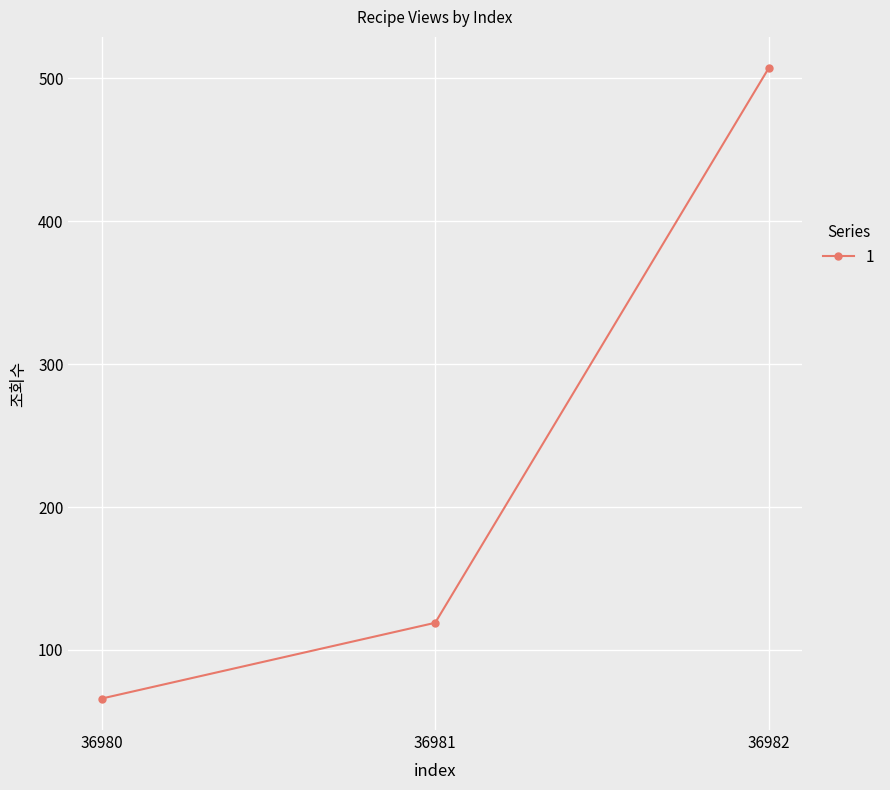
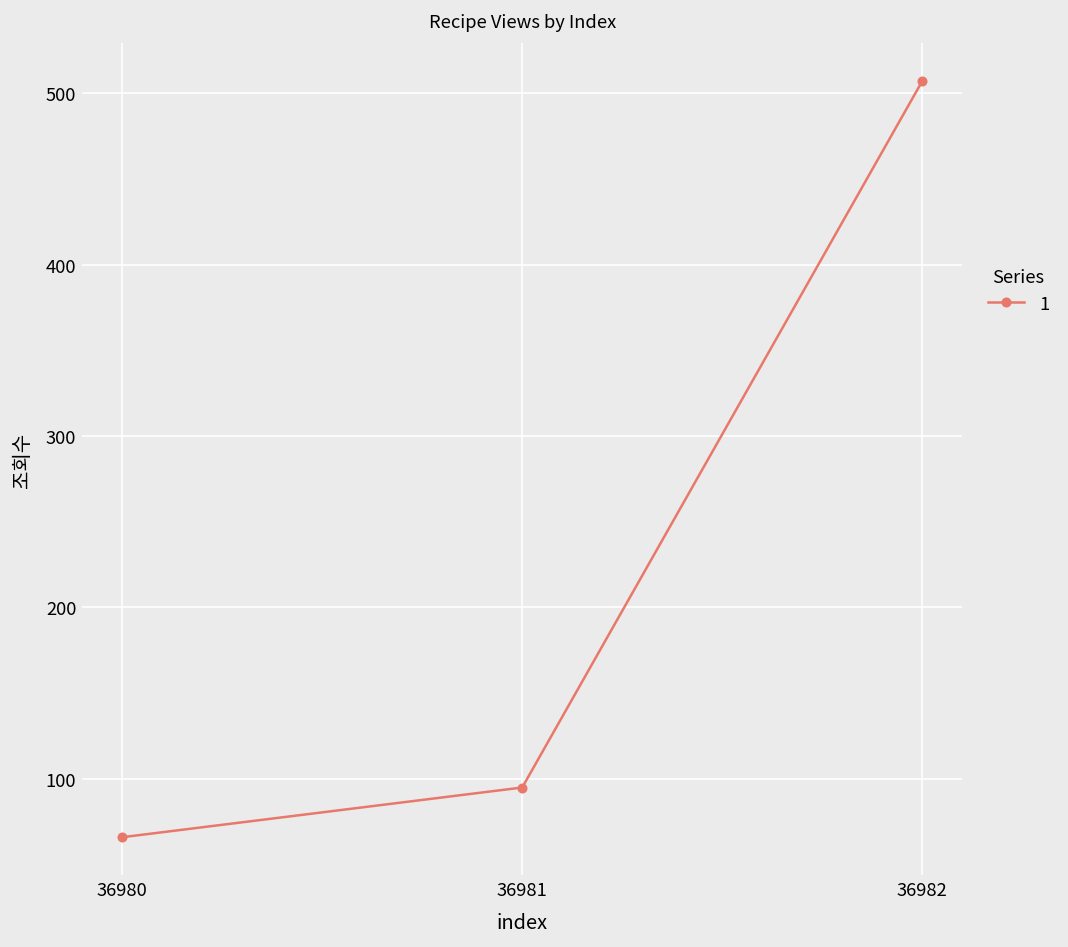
  {
    "36980": 66,
-   "36981": 119,
+   "36981": 95,
    "36982": 507
  }
